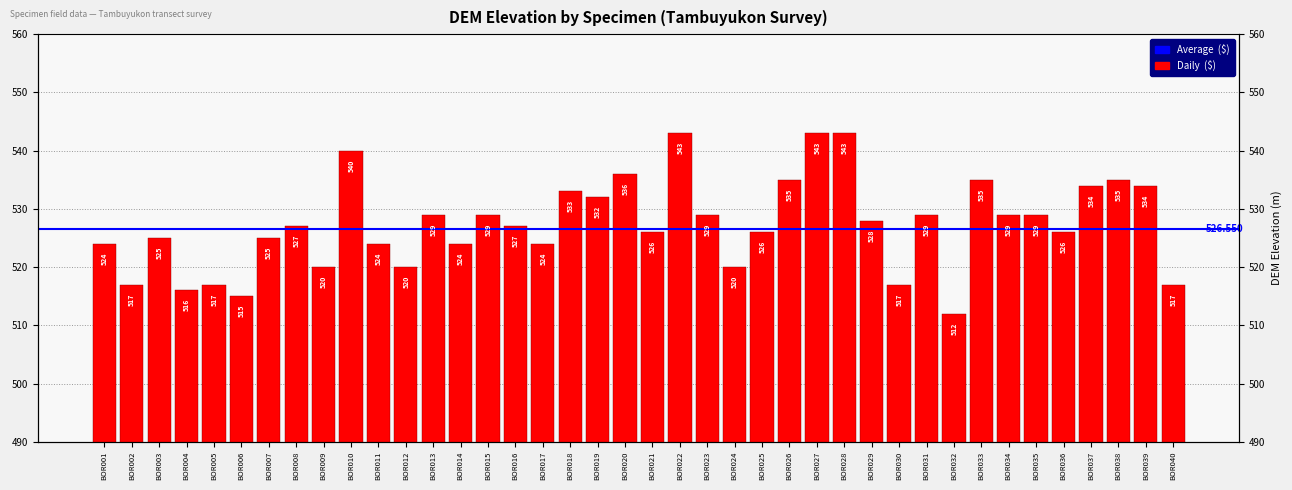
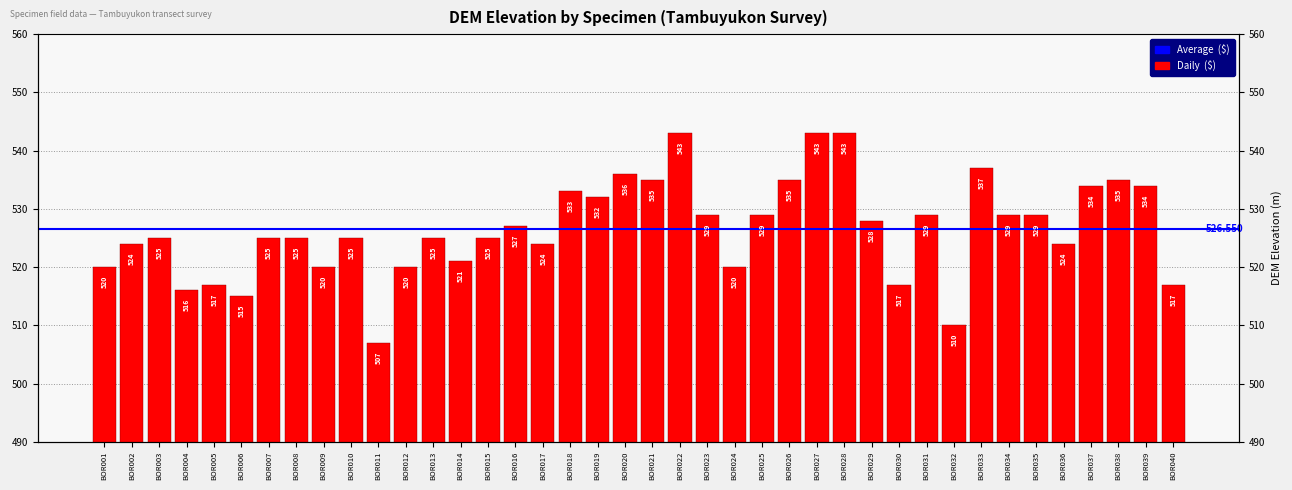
  {
-   "BOR001": 524,
-   "BOR002": 517,
+   "BOR001": 520,
+   "BOR002": 524,
    "BOR003": 525,
    "BOR004": 516,
    "BOR005": 517,
    "BOR006": 515,
    "BOR007": 525,
-   "BOR008": 527,
+   "BOR008": 525,
    "BOR009": 520,
-   "BOR010": 540,
-   "BOR011": 524,
+   "BOR010": 525,
+   "BOR011": 507,
    "BOR012": 520,
-   "BOR013": 529,
-   "BOR014": 524,
-   "BOR015": 529,
+   "BOR013": 525,
+   "BOR014": 521,
+   "BOR015": 525,
    "BOR016": 527,
    "BOR017": 524,
    "BOR018": 533,
    "BOR019": 532,
    "BOR020": 536,
-   "BOR021": 526,
+   "BOR021": 535,
    "BOR022": 543,
    "BOR023": 529,
    "BOR024": 520,
-   "BOR025": 526,
+   "BOR025": 529,
    "BOR026": 535,
    "BOR027": 543,
    "BOR028": 543,
    "BOR029": 528,
    "BOR030": 517,
    "BOR031": 529,
-   "BOR032": 512,
-   "BOR033": 535,
+   "BOR032": 510,
+   "BOR033": 537,
    "BOR034": 529,
    "BOR035": 529,
-   "BOR036": 526,
+   "BOR036": 524,
    "BOR037": 534,
    "BOR038": 535,
    "BOR039": 534,
    "BOR040": 517
  }
